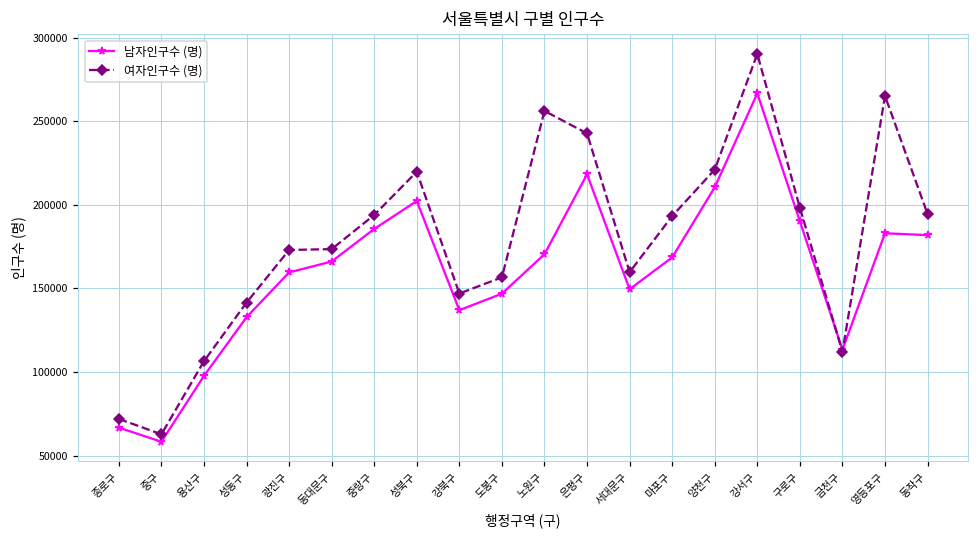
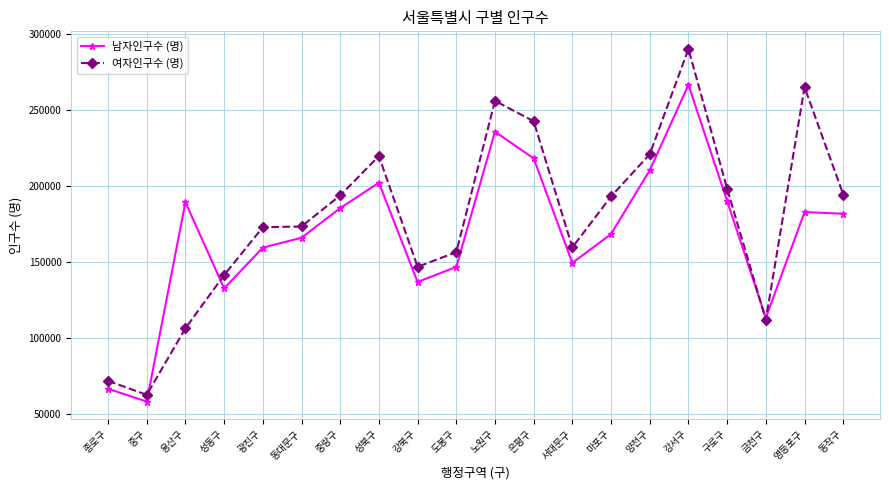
  {
    "남자인구수 (명)": {
      "종로구": 67000,
      "중구": 58000,
-     "용산구": 98000,
+     "용산구": 190000,
      "성동구": 133000,
      "광진구": 160000,
      "동대문구": 166000,
      "중랑구": 186000,
      "성북구": 202000,
      "강북구": 137000,
      "도봉구": 147000,
-     "노원구": 170000,
+     "노원구": 236000,
      "은평구": 218000,
      "서대문구": 150000,
      "마포구": 169000,
      "양천구": 211000,
      "강서구": 267000,
      "구로구": 190000,
      "영등포구": 183000,
      "동작구": 182000
    },
    "여자인구수 (명)": {
      "종로구": 72000,
      "중구": 63000,
      "용산구": 106000,
      "성동구": 142000,
      "광진구": 173000,
      "동대문구": 174000,
      "중랑구": 194000,
      "성북구": 220000,
      "강북구": 147000,
      "도봉구": 157000,
      "노원구": 256000,
      "은평구": 243000,
      "서대문구": 160000,
      "마포구": 193000,
      "양천구": 221000,
      "강서구": 290000,
      "구로구": 198000,
      "영등포구": 265000,
      "동작구": 195000
    }
  }
